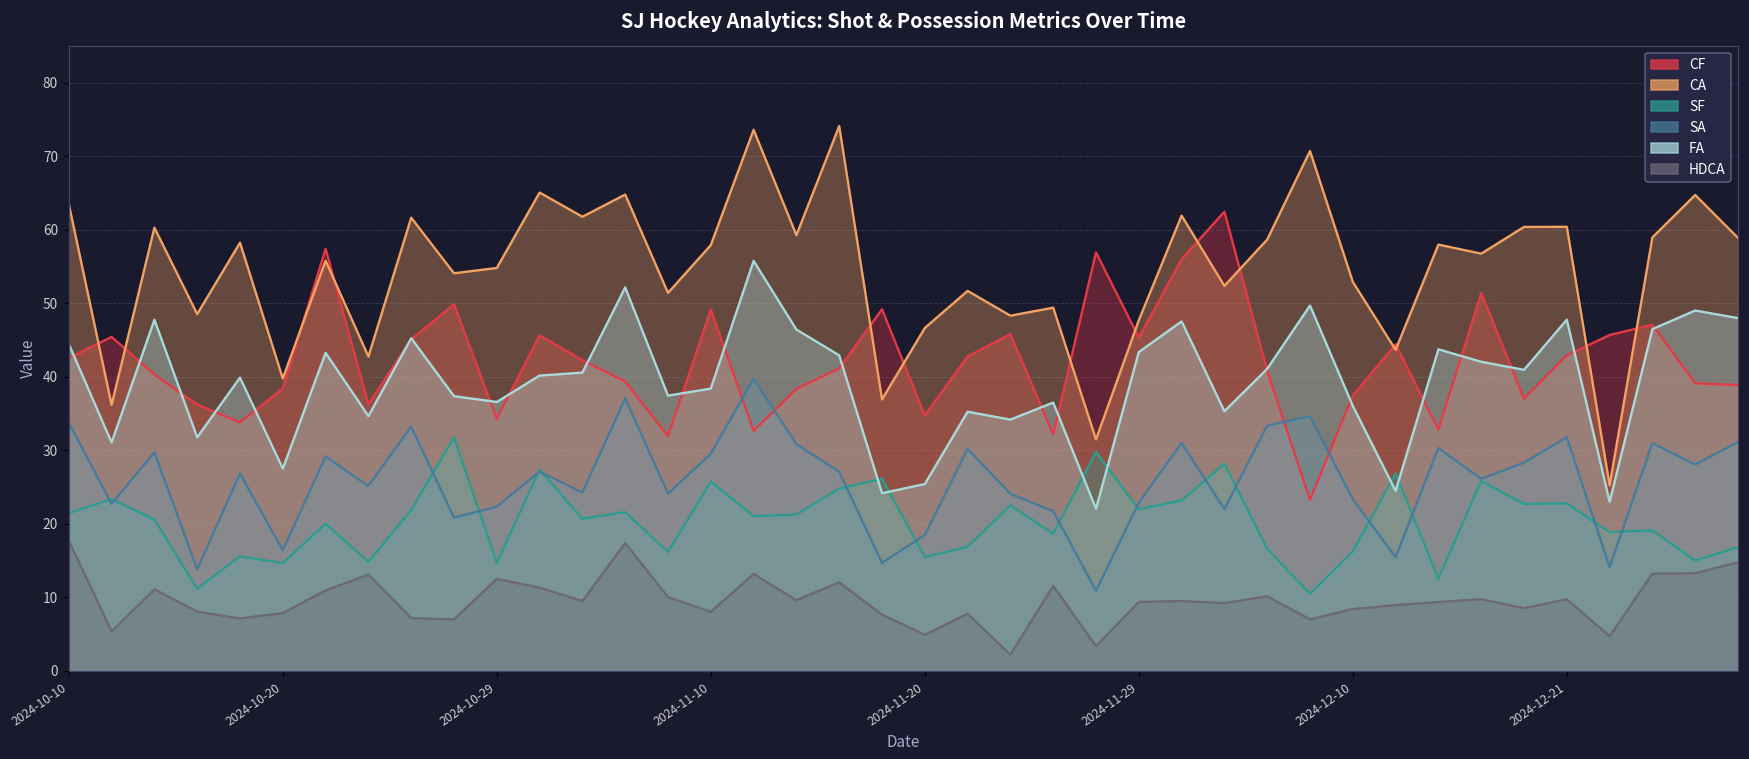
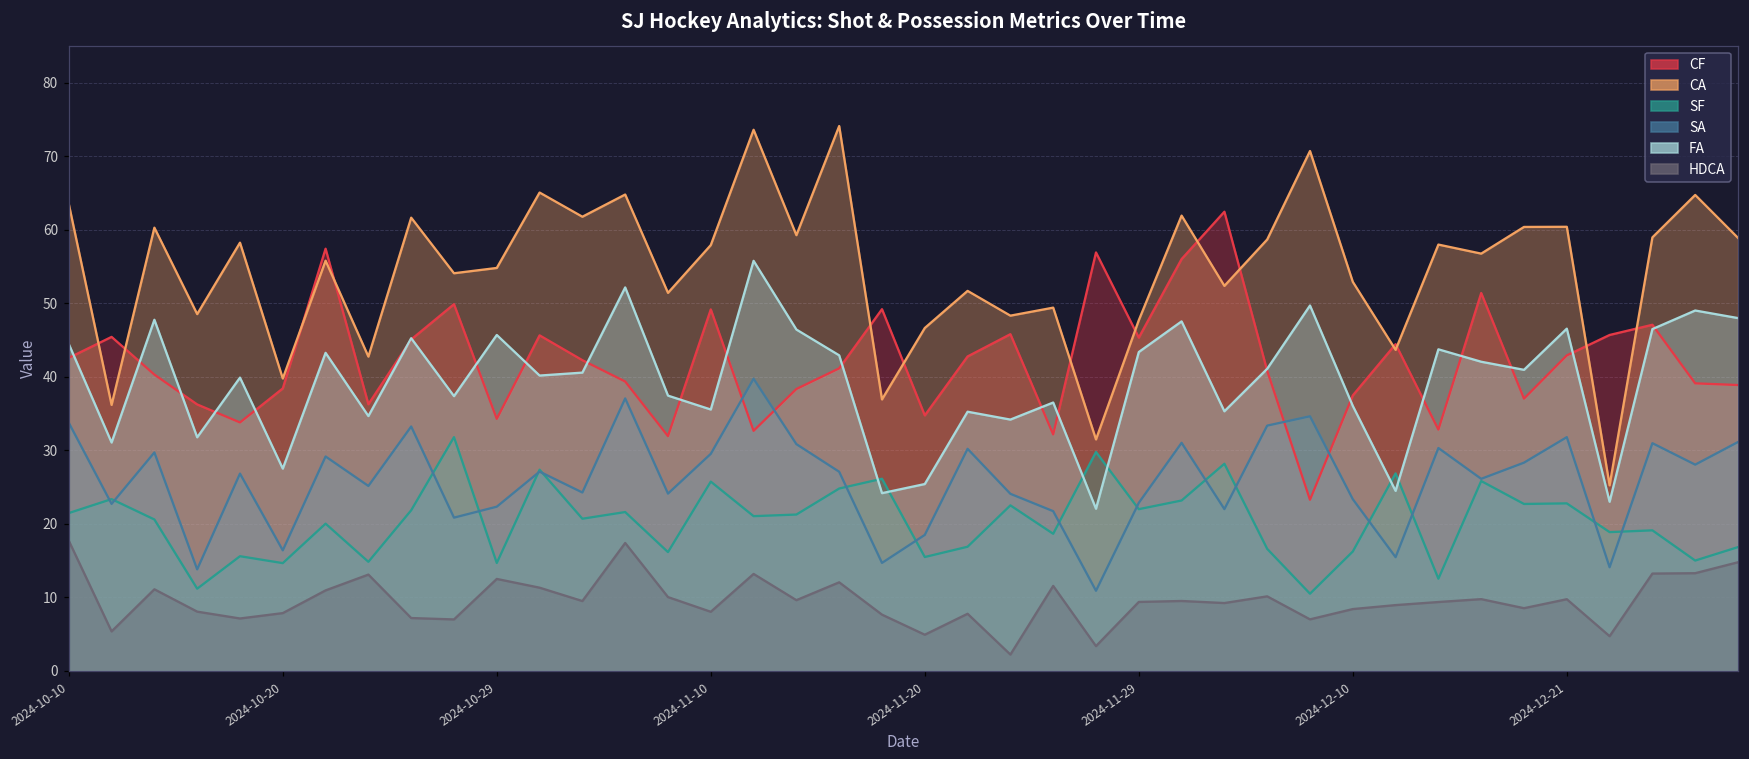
  {
    "FA": {
      "2024-10-10": 44,
      "2024-10-20": 27,
-     "2024-10-29": 37,
-     "2024-11-10": 38,
+     "2024-10-29": 46,
+     "2024-11-10": 36,
      "2024-11-20": 25,
      "2024-11-29": 43,
      "2024-12-10": 36,
-     "2024-12-21": 48
+     "2024-12-21": 47
    }
  }
